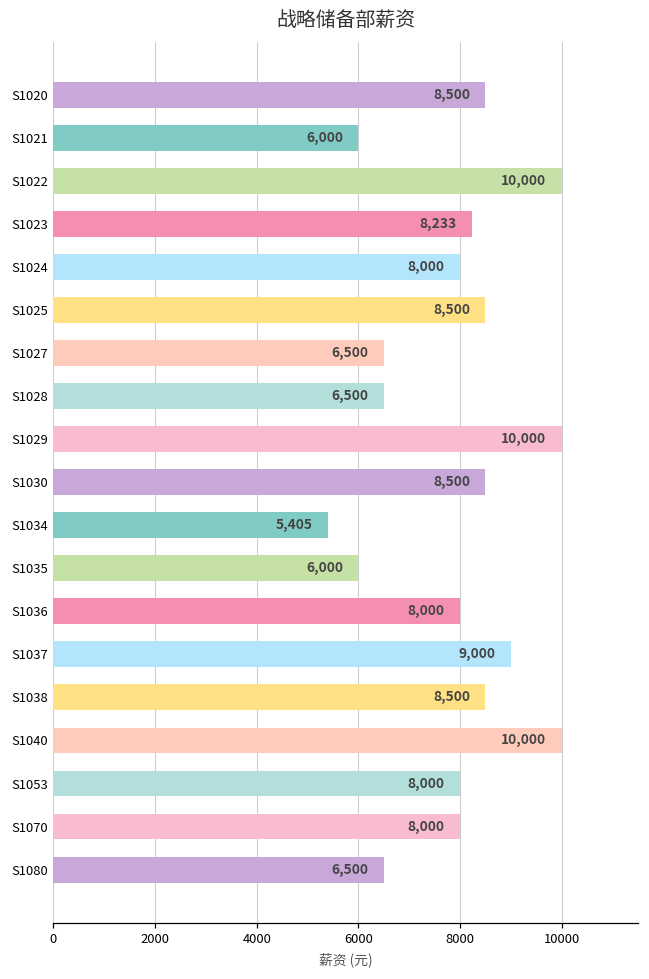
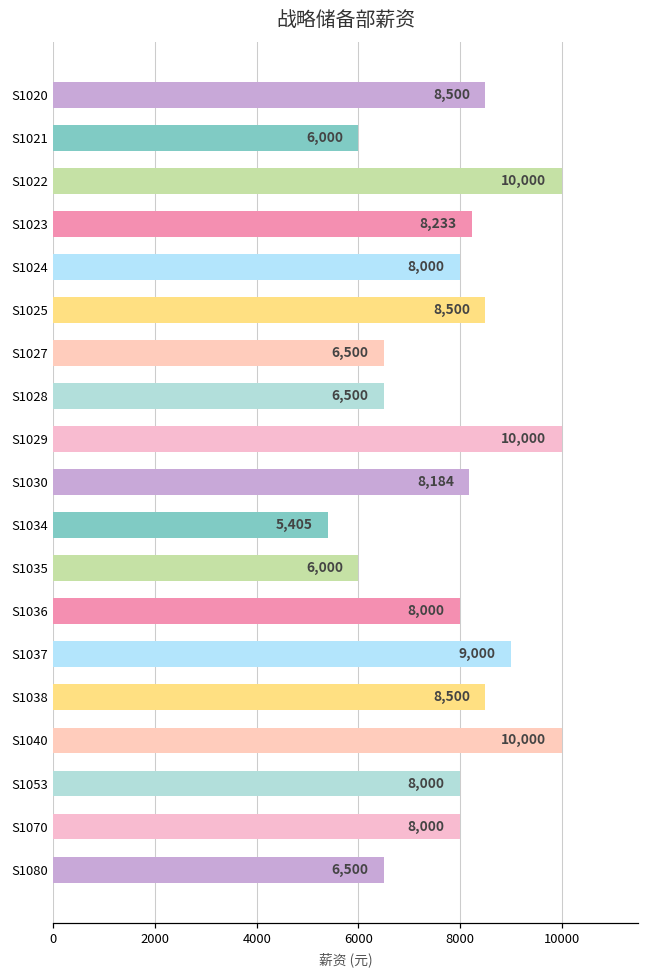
  {
    "S1020": "8,500",
    "S1021": "6,000",
    "S1022": "10,000",
    "S1023": "8,233",
    "S1024": "8,000",
    "S1025": "8,500",
    "S1027": "6,500",
    "S1028": "6,500",
    "S1029": "10,000",
-   "S1030": "8,500",
+   "S1030": "8,184",
    "S1034": "5,405",
    "S1035": "6,000",
    "S1036": "8,000",
    "S1037": "9,000",
    "S1038": "8,500",
    "S1040": "10,000",
    "S1053": "8,000",
    "S1070": "8,000",
    "S1080": "6,500"
  }
